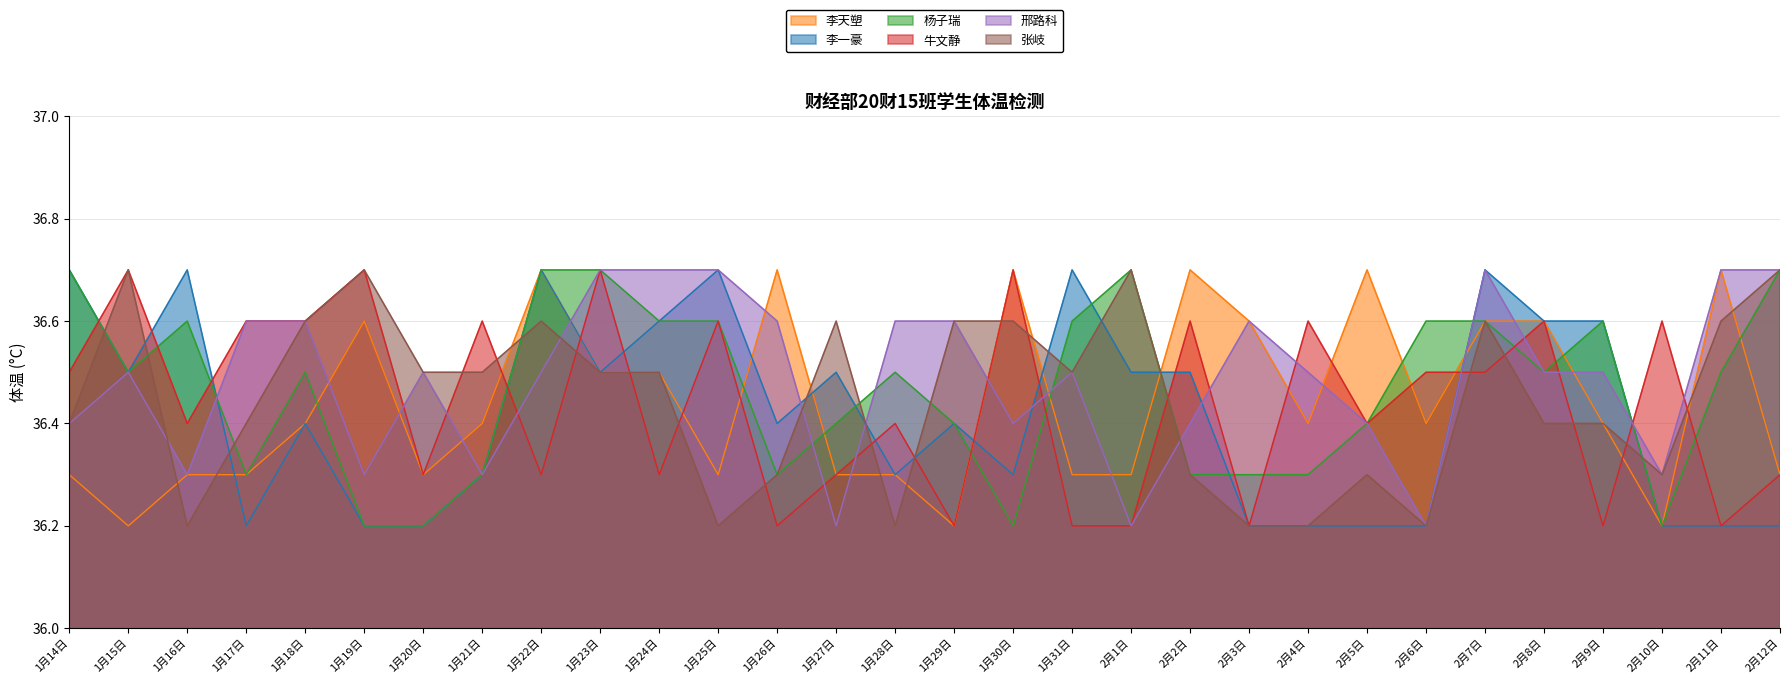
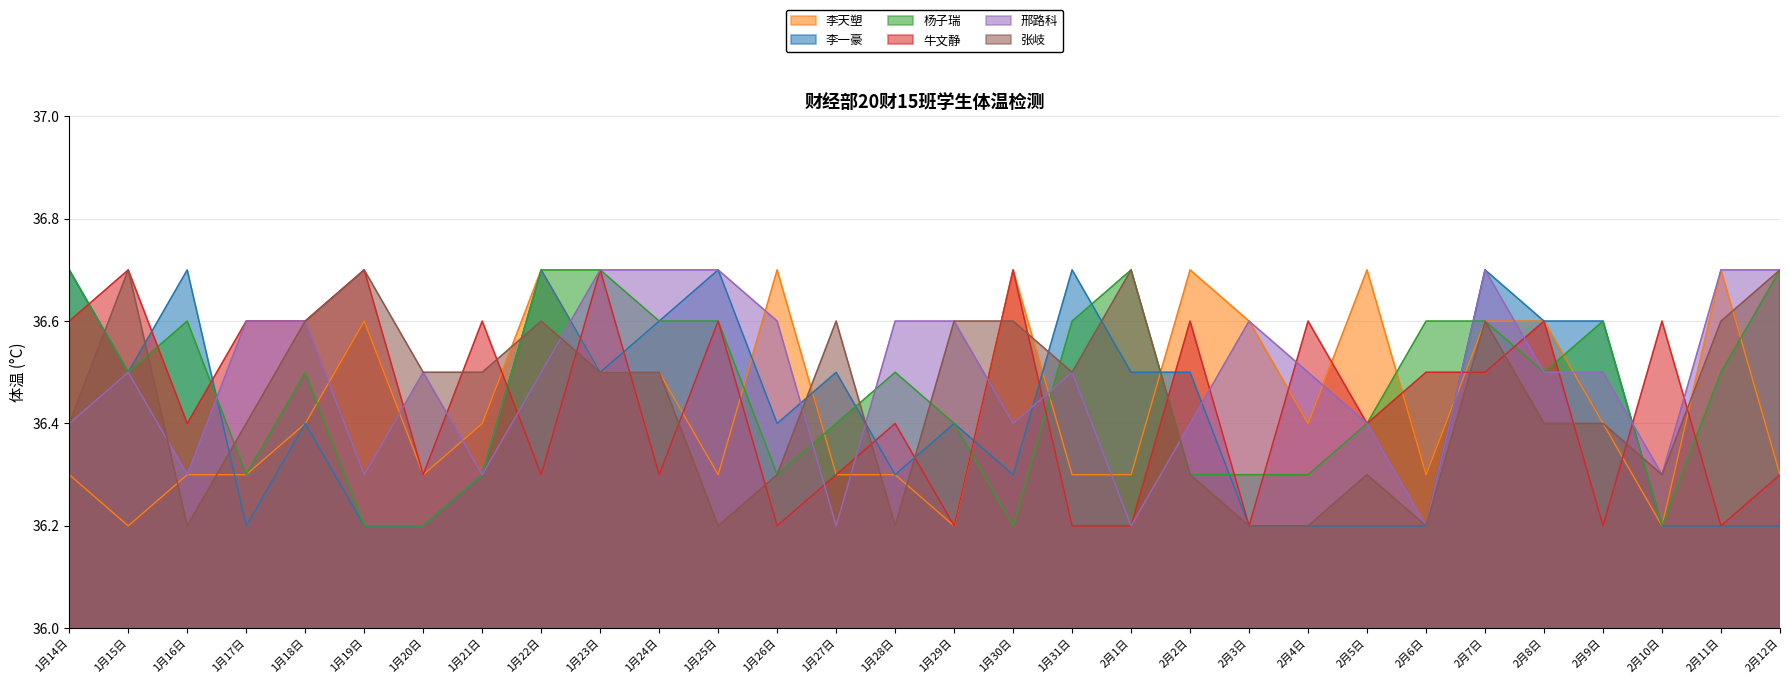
  {
    "李天塑": {
      "1月14日": 36.3,
      "1月15日": 36.2,
      "1月19日": 36.6,
      "1月21日": 36.4,
      "1月25日": 36.3,
      "1月26日": 36.7,
      "1月31日": 36.3,
      "2月1日": 36.3,
      "2月2日": 36.7,
      "2月4日": 36.4,
      "2月5日": 36.7,
-     "2月6日": 36.4
+     "2月6日": 36.3
    },
    "李一豪": {
      "1月16日": 36.7,
      "1月17日": 36.2,
      "1月26日": 36.4,
      "1月27日": 36.5,
      "1月30日": 36.3,
      "1月31日": 36.7,
      "2月1日": 36.5,
      "2月2日": 36.5,
      "2月5日": 36.2,
      "2月12日": 36.2
    },
    "杨子瑞": {
      "1月16日": 36.6,
      "1月18日": 36.5,
      "1月27日": 36.4,
      "1月28日": 36.5,
      "1月30日": 36.2,
      "1月31日": 36.6,
      "2月3日": 36.3,
      "2月4日": 36.3,
      "2月6日": 36.6,
      "2月11日": 36.5
    },
    "牛文静": {
-     "1月14日": 36.5,
+     "1月14日": 36.6,
      "1月16日": 36.4,
      "1月21日": 36.6,
      "1月22日": 36.3,
      "1月24日": 36.3,
      "1月26日": 36.2,
      "1月28日": 36.4,
      "1月31日": 36.2,
      "2月2日": 36.6,
      "2月4日": 36.6,
      "2月6日": 36.5,
      "2月7日": 36.5,
      "2月9日": 36.2,
      "2月10日": 36.6
    },
    "邢路科": {
      "1月19日": 36.3,
      "1月22日": 36.5,
      "1月24日": 36.7,
      "1月26日": 36.6,
      "1月27日": 36.2,
      "1月28日": 36.6,
      "1月30日": 36.4,
      "2月2日": 36.4,
      "2月4日": 36.5,
      "2月9日": 36.5
    },
    "张岐": {
      "1月16日": 36.2,
      "1月17日": 36.4,
      "1月21日": 36.5,
      "1月22日": 36.6,
      "1月25日": 36.2,
      "1月27日": 36.6,
      "1月28日": 36.2,
      "1月30日": 36.6,
      "2月5日": 36.3,
      "2月8日": 36.4,
      "2月11日": 36.6
    }
  }
